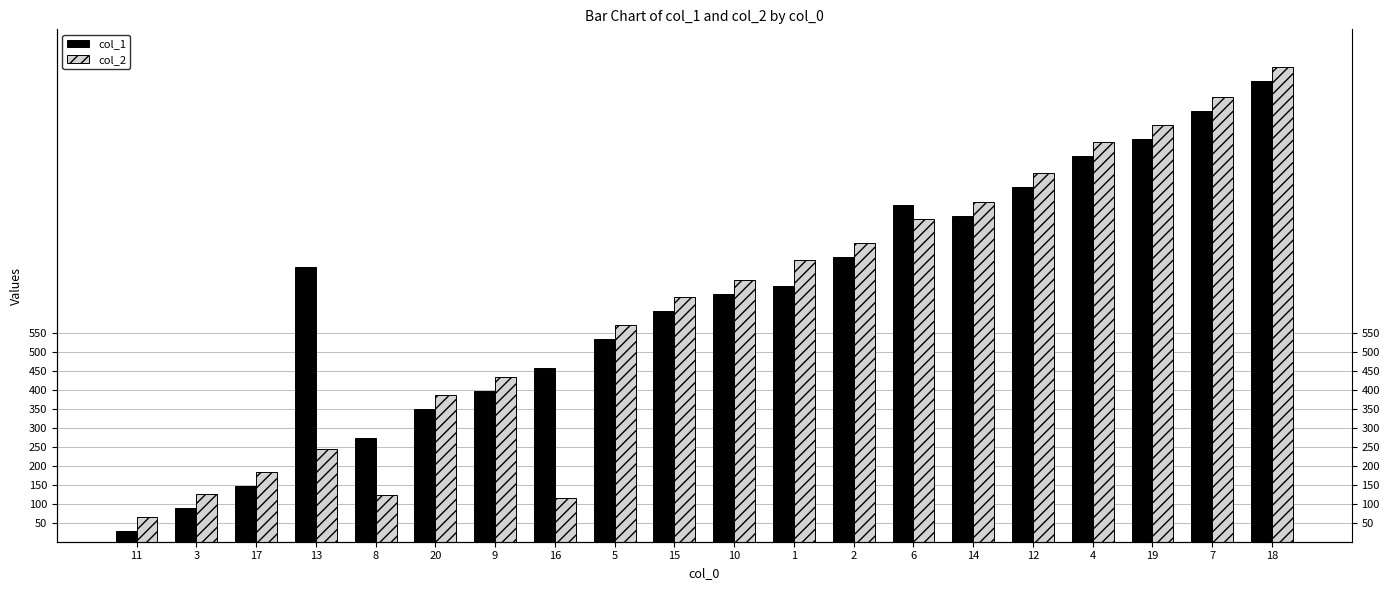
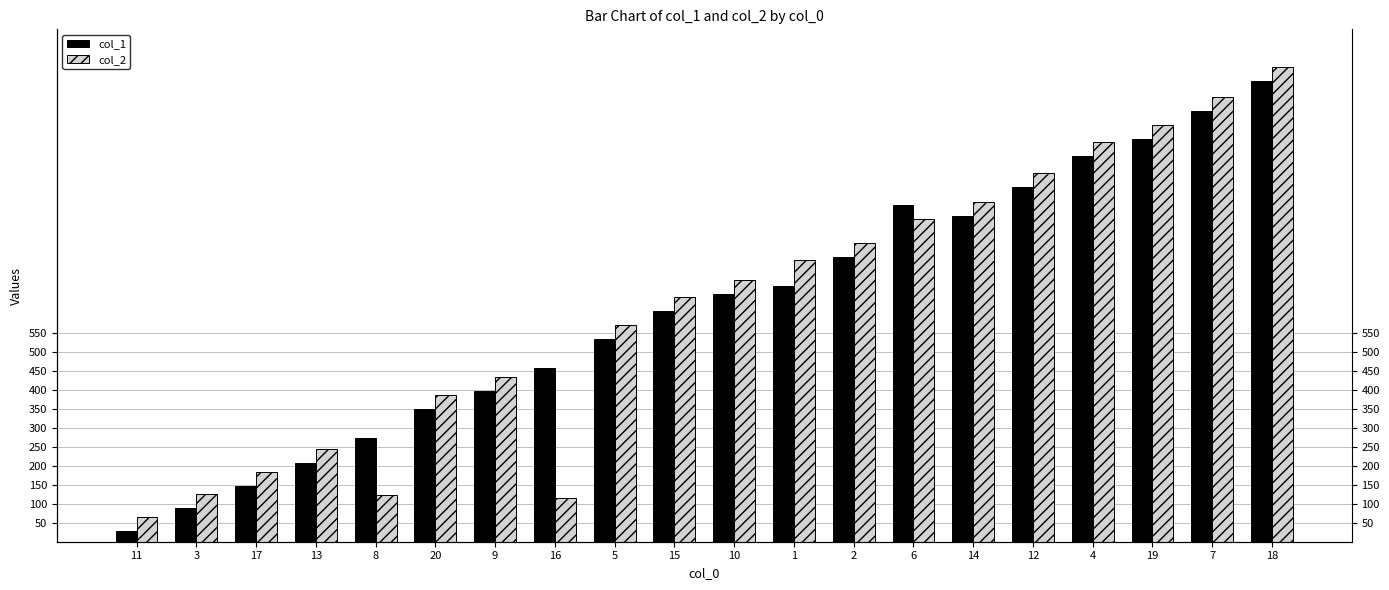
  {
    "col_1": {
      "11": 30,
      "3": 90,
      "17": 150,
-     "13": 730,
+     "13": 210,
      "8": 270,
      "20": 350,
      "9": 400,
      "16": 460,
      "5": 540,
      "15": 610,
      "10": 650,
      "1": 680,
      "2": 750,
      "6": 890,
      "14": 860,
      "12": 930,
      "4": 1020,
      "19": 1060,
      "7": 1140,
      "18": 1210
    },
    "col_2": {
      "11": 70,
      "3": 130,
      "17": 190,
      "13": 250,
      "8": 120,
      "20": 390,
      "9": 430,
      "16": 120,
      "5": 570,
      "15": 640,
      "10": 690,
      "1": 740,
      "2": 790,
      "6": 850,
      "14": 900,
      "12": 970,
      "4": 1050,
      "19": 1100,
      "7": 1170,
      "18": 1250
    }
  }
